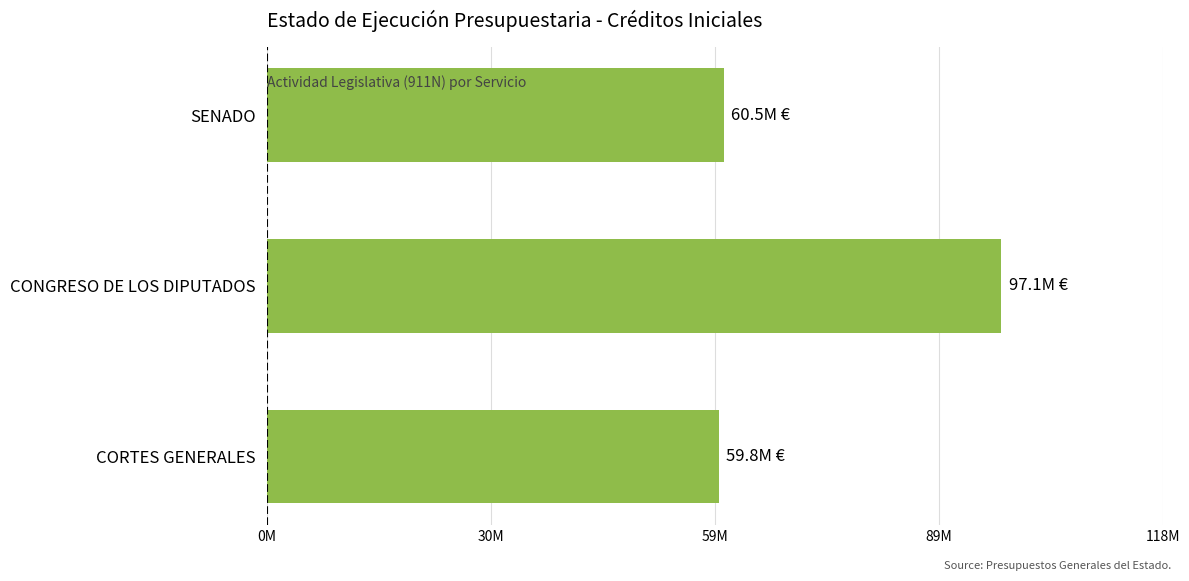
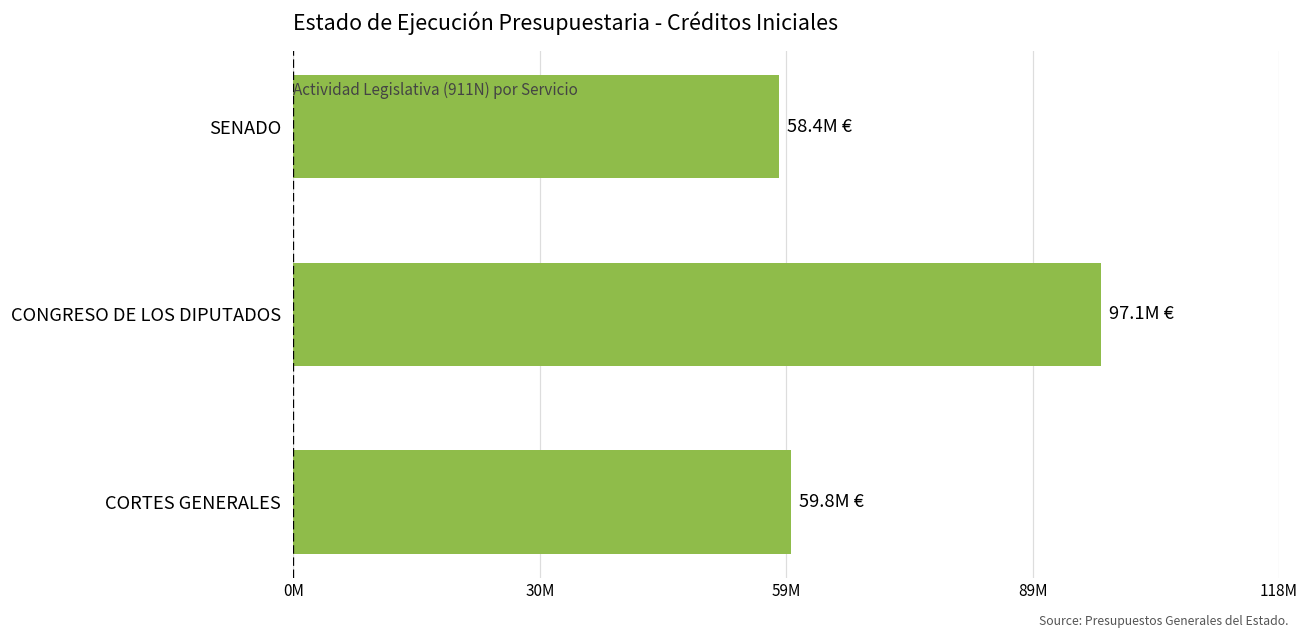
  {
-   "SENADO": "60.5M",
+   "SENADO": "58.4M",
    "CONGRESO DE LOS DIPUTADOS": "97.1M",
    "CORTES GENERALES": "59.8M"
  }
